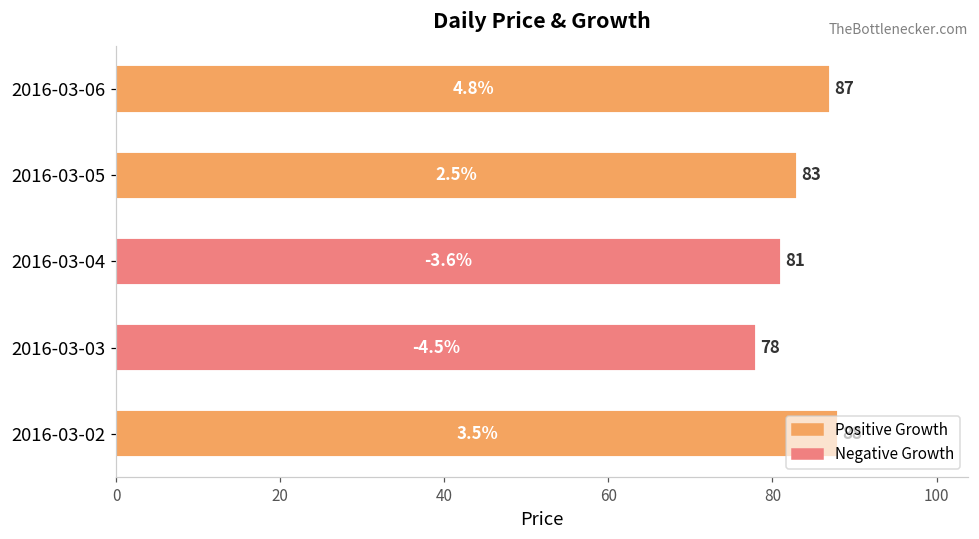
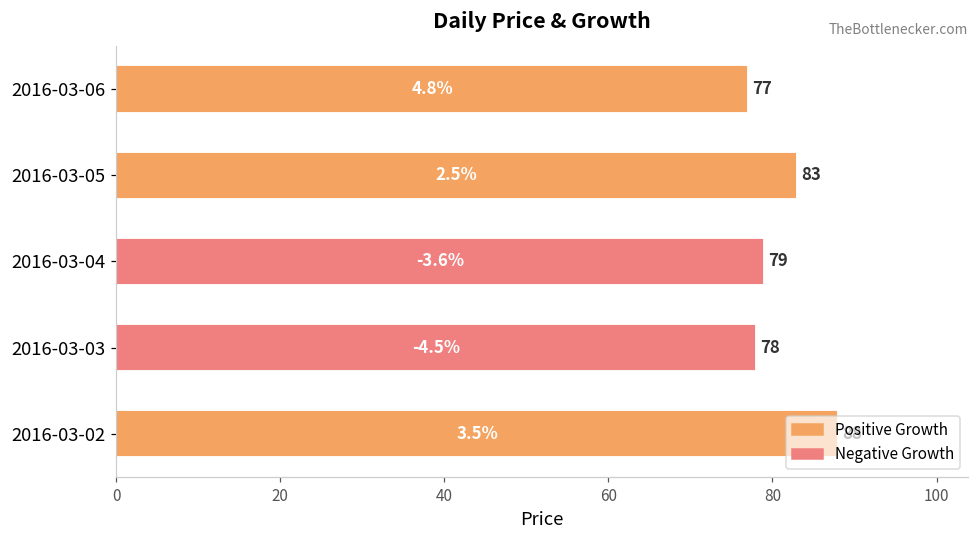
  {
-   "2016-03-06": 87,
+   "2016-03-06": 77,
    "2016-03-05": 83,
-   "2016-03-04": 81,
+   "2016-03-04": 79,
    "2016-03-03": 78
  }
